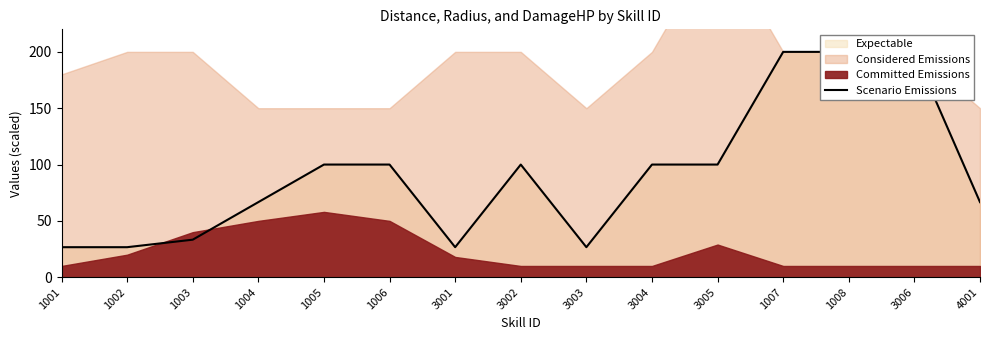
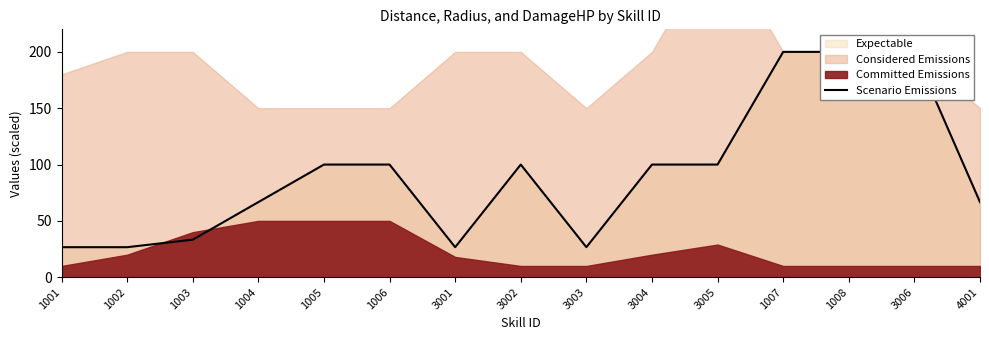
  {
    "Committed Emissions": {
      "1001": 10,
      "1002": 20,
      "1003": 40,
      "1004": 50,
-     "1005": 58,
+     "1005": 50,
      "1006": 50,
      "3001": 18,
      "3002": 10,
      "3003": 10,
-     "3004": 10,
+     "3004": 20,
      "3005": 29,
      "1007": 10,
      "1008": 10,
      "3006": 10,
      "4001": 10
    }
  }
